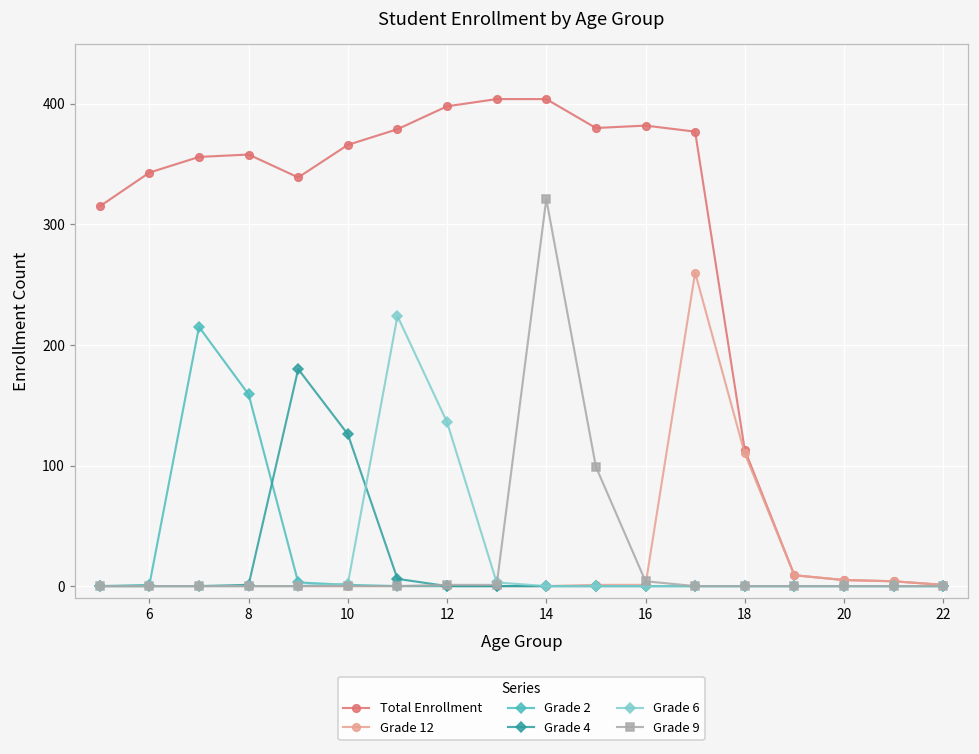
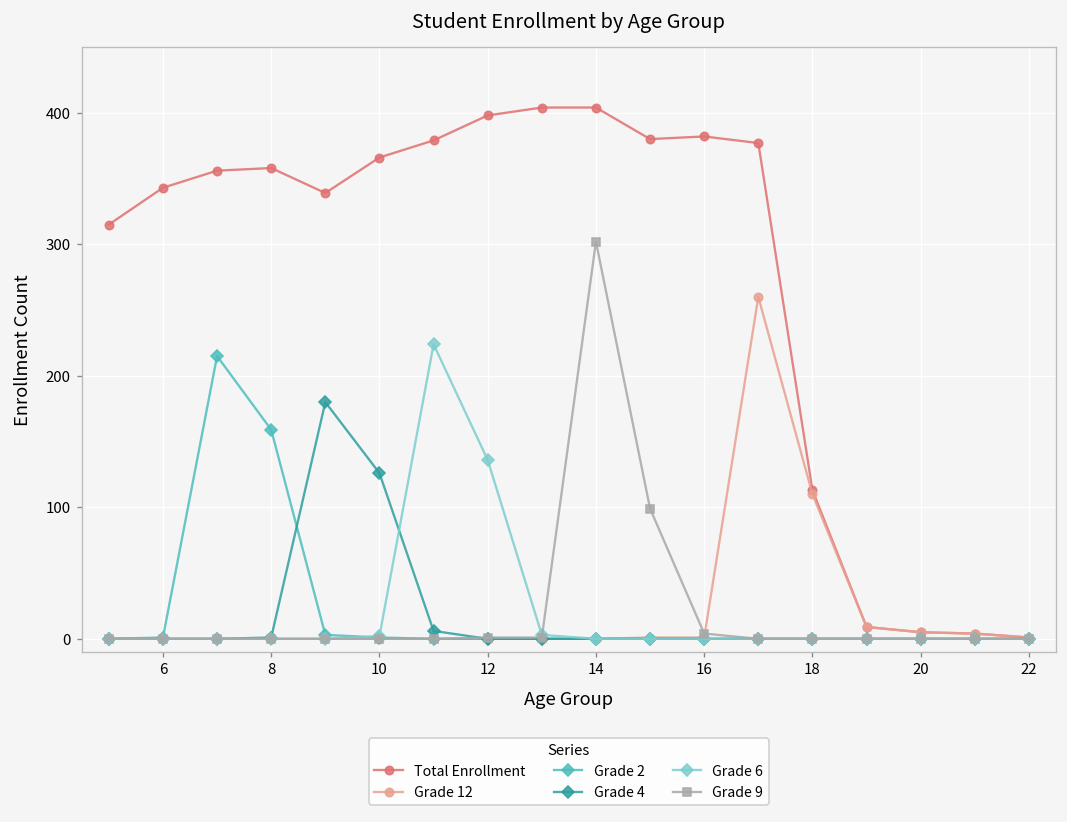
  {
    "Grade 9": {
-     "14": 321,
+     "14": 302,
      "16": 4
    }
  }
